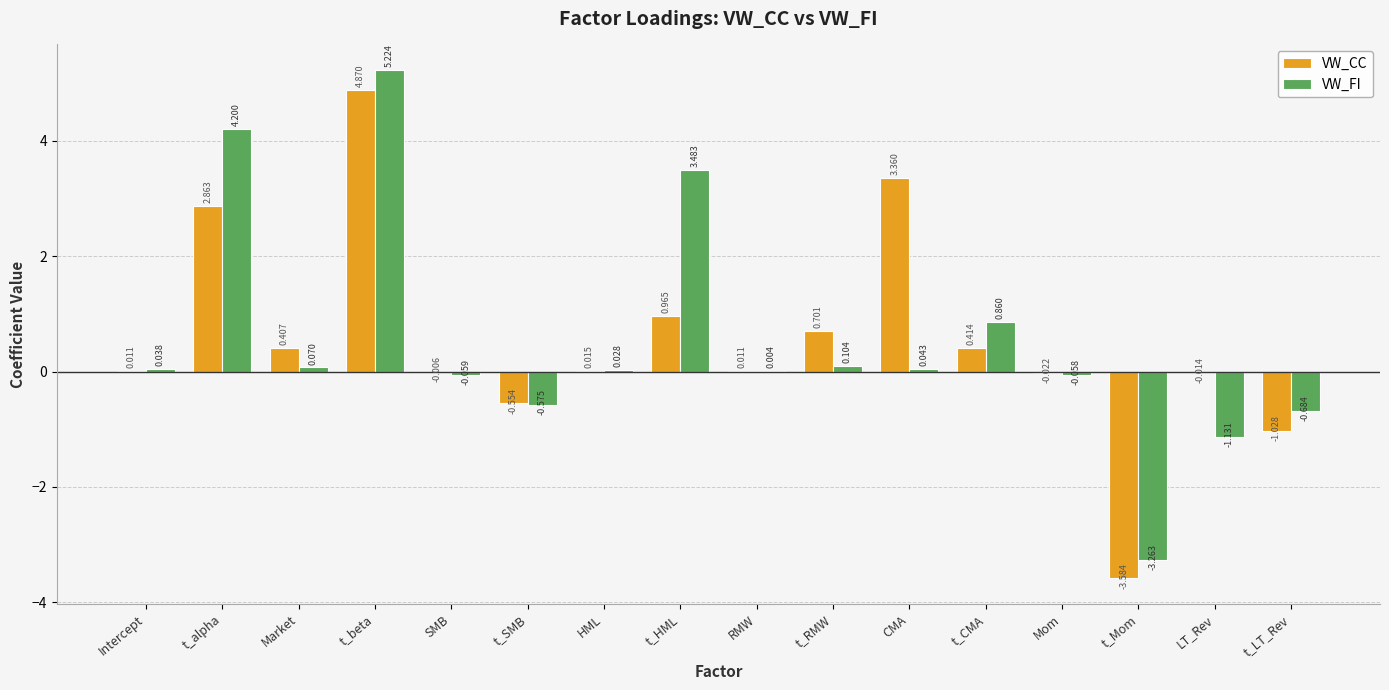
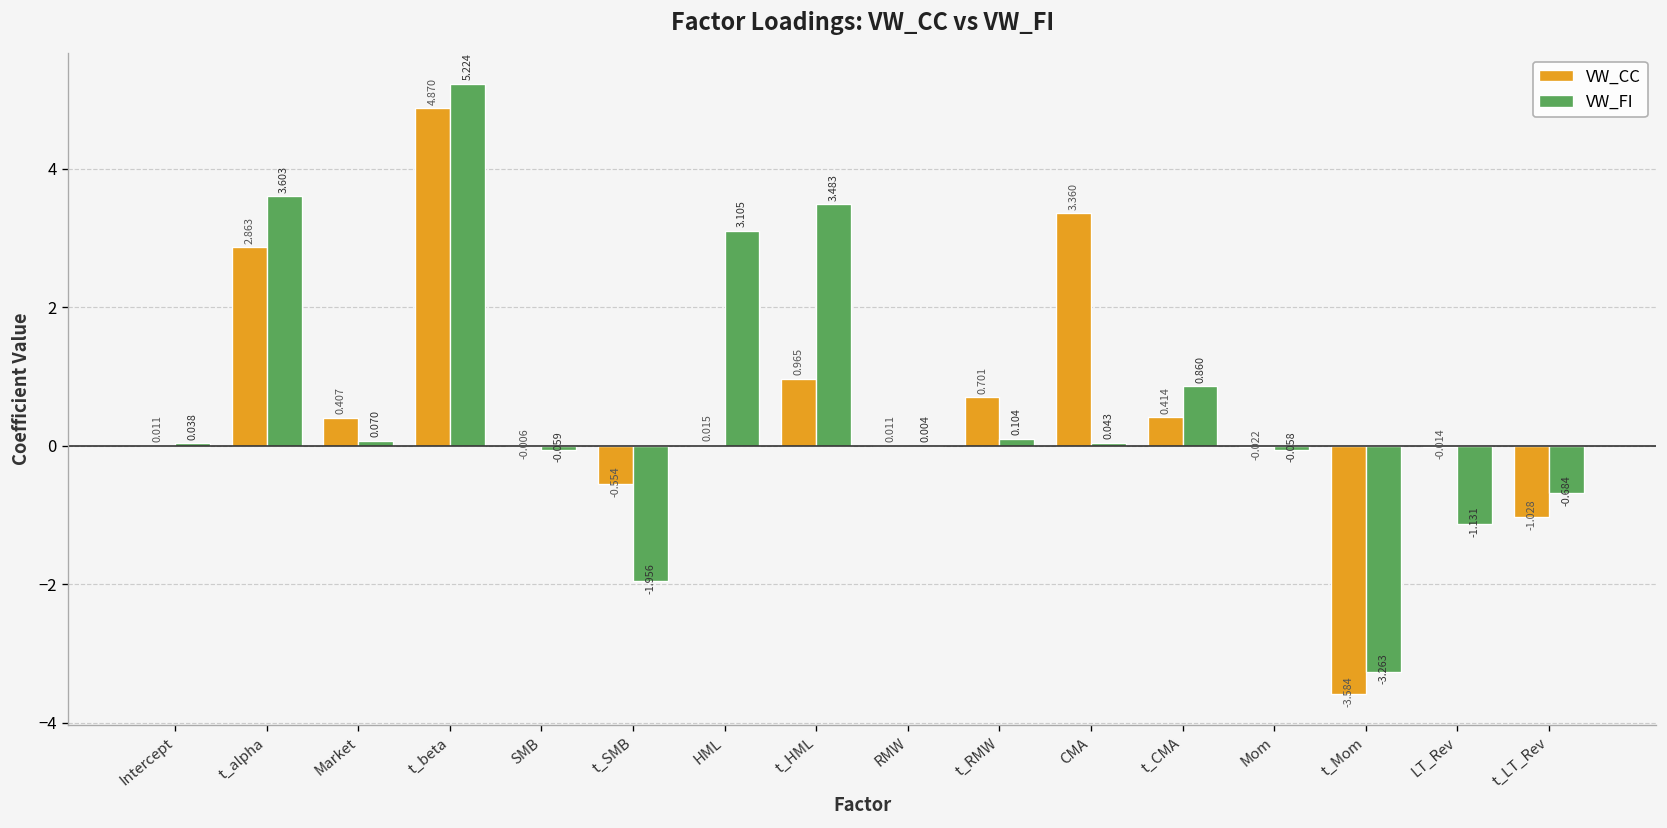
  {
    "VW_CC": {
      "Intercept": 0.011,
      "t_alpha": 2.863,
      "Market": 0.407,
      "t_beta": 4.870,
      "SMB": -0.006,
      "t_SMB": -0.554,
      "HML": 0.015,
      "t_HML": 0.965,
      "RMW": 0.011,
      "t_RMW": 0.701,
      "CMA": 3.360,
      "t_CMA": 0.414,
      "Mom": -0.022,
      "t_Mom": -3.584,
      "LT_Rev": -0.014,
      "t_LT_Rev": -1.028
    },
    "VW_FI": {
      "Intercept": 0.038,
-     "t_alpha": 4.200,
+     "t_alpha": 3.603,
      "Market": 0.070,
      "t_beta": 5.224,
      "SMB": -0.059,
-     "t_SMB": -0.575,
-     "HML": 0.028,
+     "t_SMB": -1.956,
+     "HML": 3.105,
      "t_HML": 3.483,
      "RMW": 0.004,
      "t_RMW": 0.104,
      "CMA": 0.043,
      "t_CMA": 0.860,
      "Mom": -0.058,
      "t_Mom": -3.263,
      "LT_Rev": -1.131,
      "t_LT_Rev": -0.684
    }
  }
